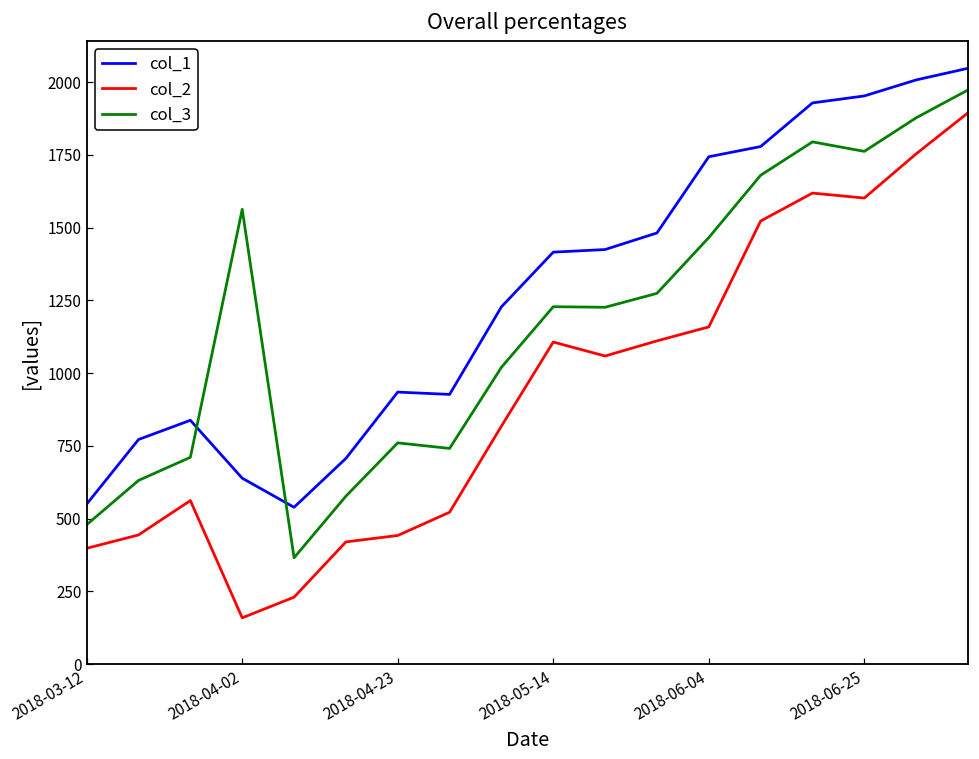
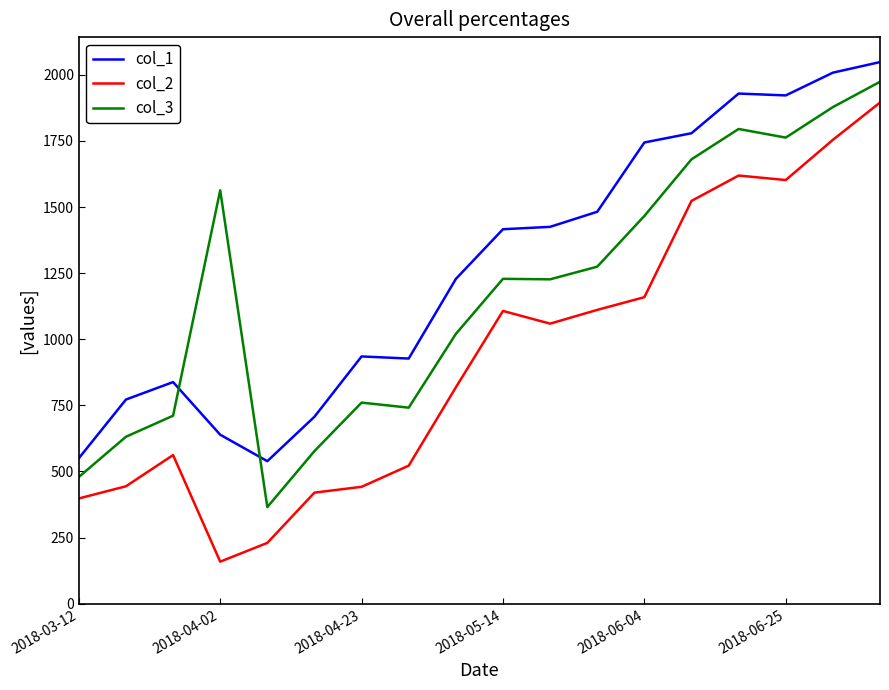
  {
    "col_1": {
      "2018-03-12": 550,
      "2018-04-02": 640,
      "2018-04-23": 940,
      "2018-05-14": 1420,
      "2018-06-04": 1740,
-     "2018-06-25": 1950
+     "2018-06-25": 1920
    },
    "col_2": {
      "2018-03-12": 400,
      "2018-04-02": 160,
      "2018-04-23": 440,
      "2018-05-14": 1110,
      "2018-06-04": 1160,
      "2018-06-25": 1600
    },
    "col_3": {
      "2018-03-12": 480,
      "2018-04-02": 1560,
      "2018-04-23": 760,
      "2018-05-14": 1230,
      "2018-06-04": 1470,
      "2018-06-25": 1760
    }
  }
